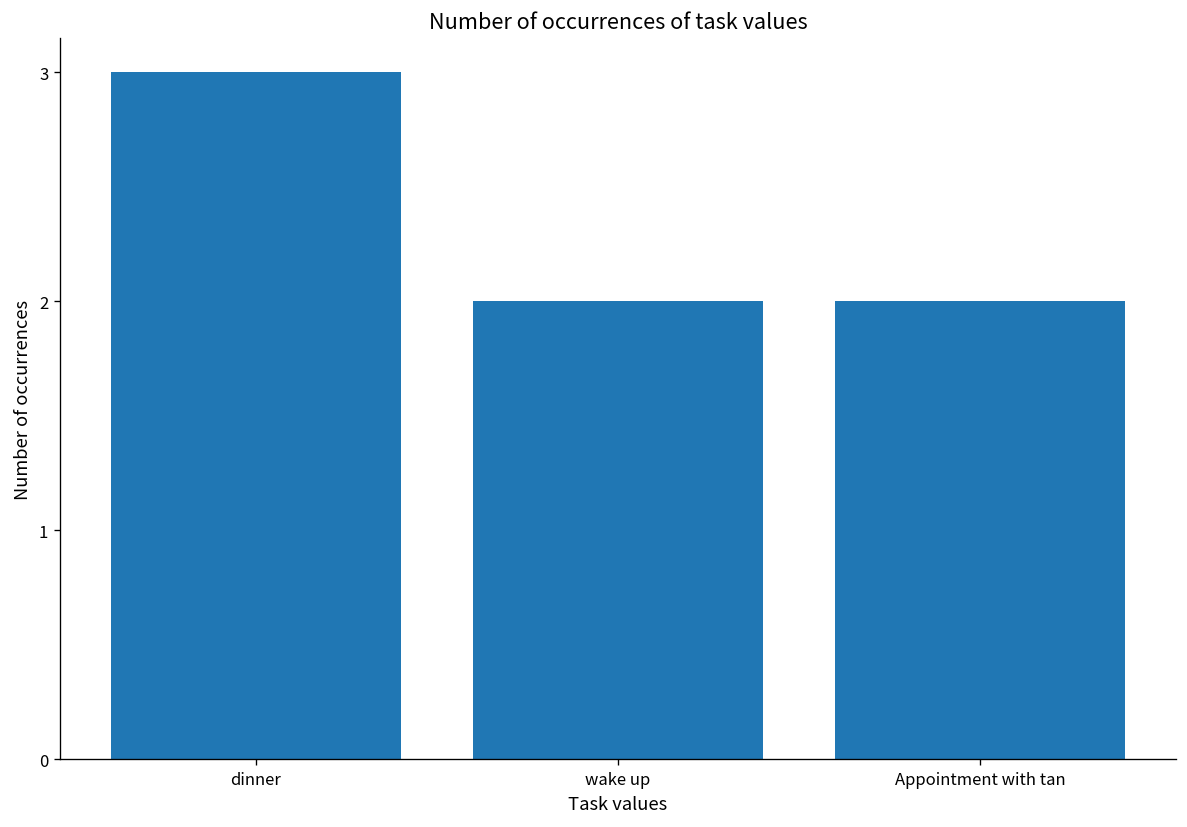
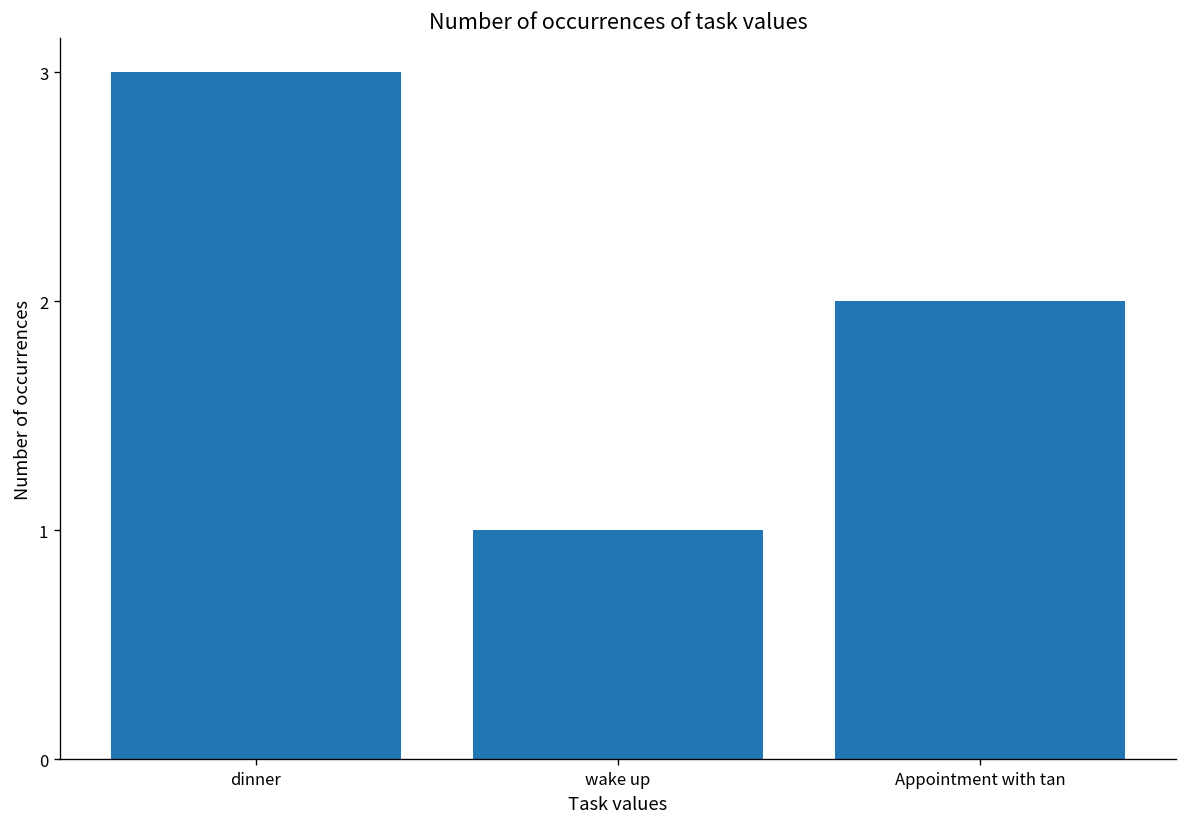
  {
    "dinner": 3,
-   "wake up": 2,
+   "wake up": 1,
    "Appointment with tan": 2
  }
